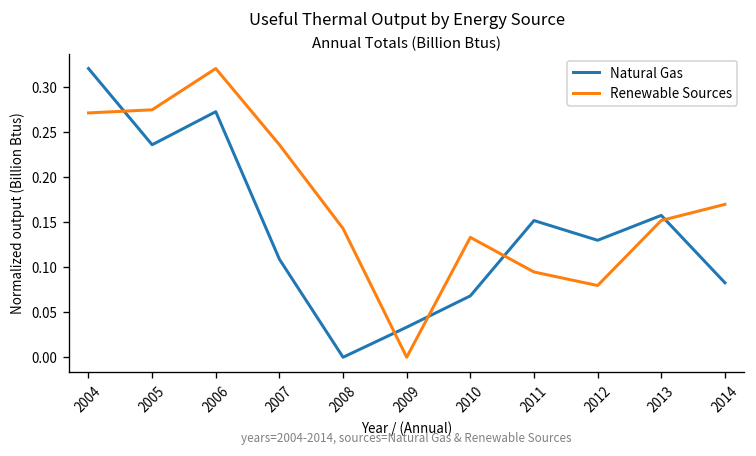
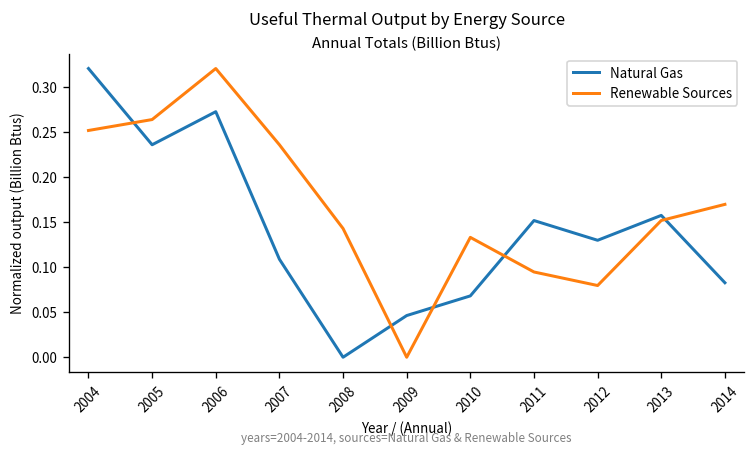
  {
    "Natural Gas": {
      "2004": 0.32,
      "2005": 0.24,
      "2006": 0.27,
      "2007": 0.11,
      "2008": 0.00,
-     "2009": 0.03,
+     "2009": 0.05,
      "2010": 0.07,
      "2011": 0.15,
      "2012": 0.13,
      "2013": 0.16,
      "2014": 0.08
    },
    "Renewable Sources": {
-     "2004": 0.27,
-     "2005": 0.27,
+     "2004": 0.25,
+     "2005": 0.26,
      "2006": 0.32,
      "2007": 0.24,
      "2008": 0.14,
      "2009": 0.00,
      "2010": 0.13,
      "2011": 0.09,
      "2012": 0.08,
      "2013": 0.15,
      "2014": 0.17
    }
  }
